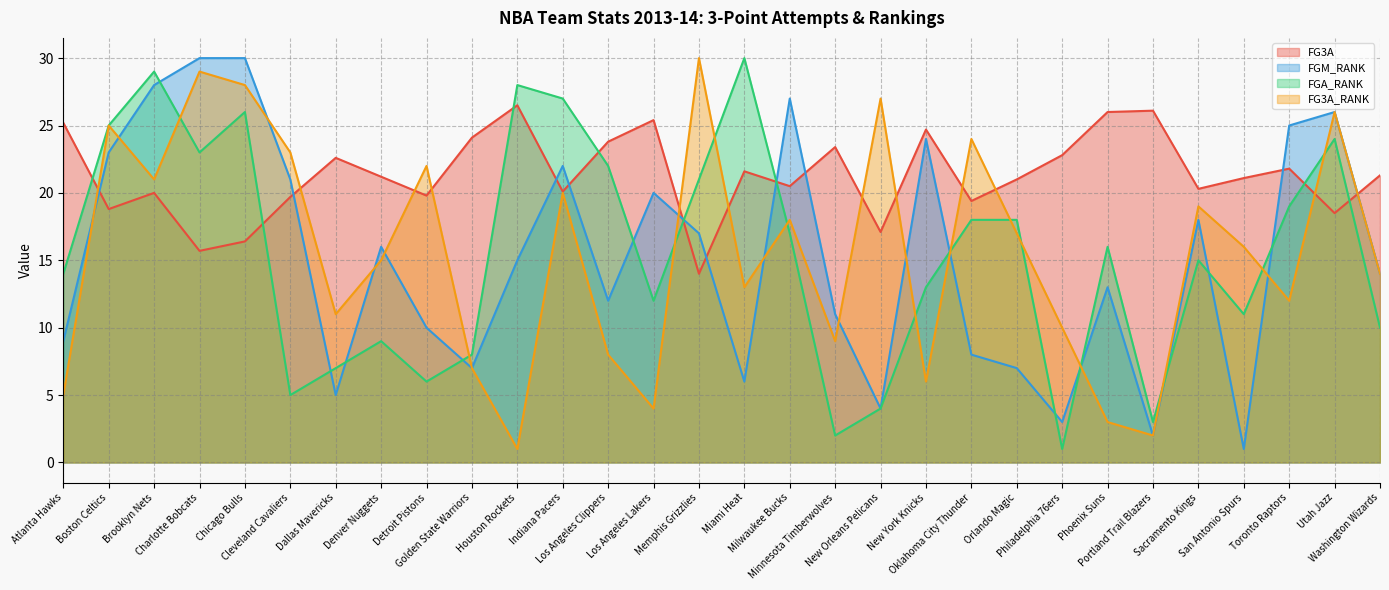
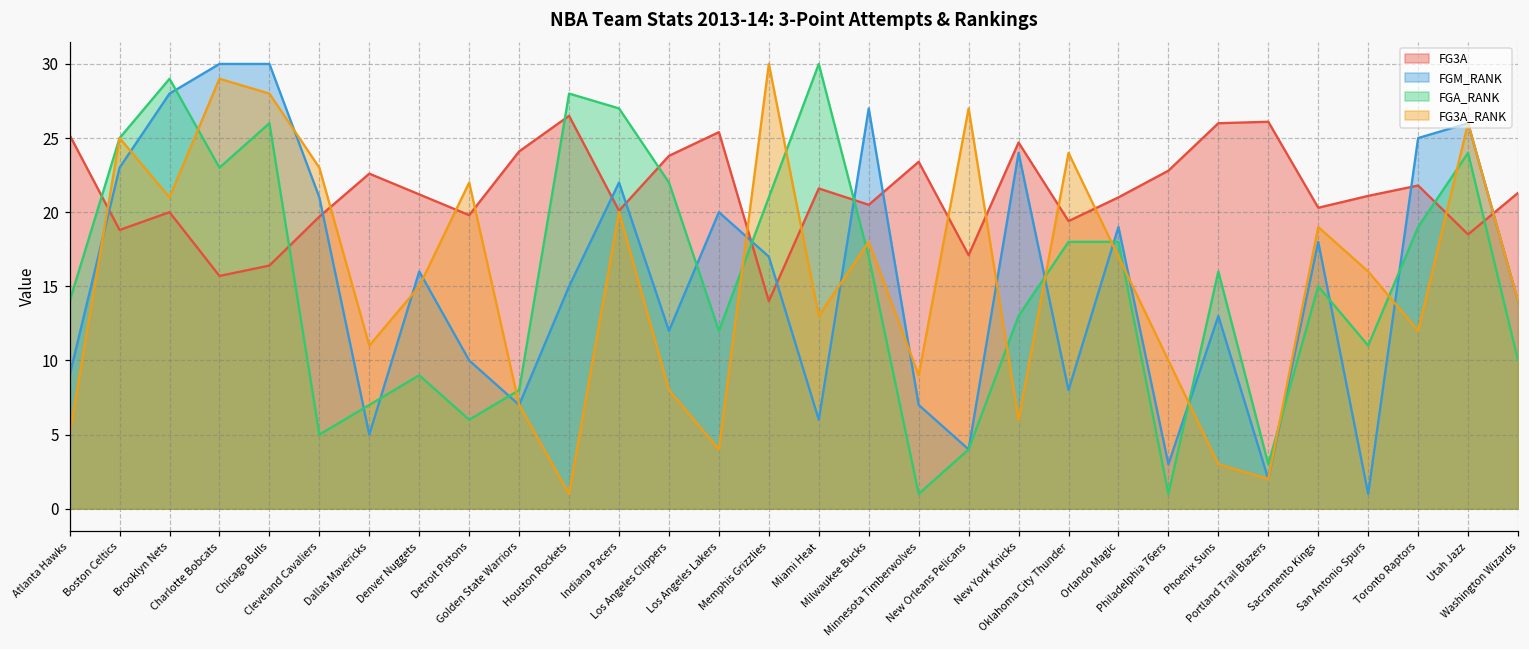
  {
    "FGM_RANK": {
      "Atlanta Hawks": 9,
      "Boston Celtics": 23,
      "Brooklyn Nets": 28,
      "Charlotte Bobcats": 30,
      "Chicago Bulls": 30,
      "Cleveland Cavaliers": 21,
      "Dallas Mavericks": 5,
      "Denver Nuggets": 16,
      "Detroit Pistons": 10,
      "Houston Rockets": 15,
      "Indiana Pacers": 22,
      "Los Angeles Clippers": 12,
      "Los Angeles Lakers": 20,
      "Memphis Grizzlies": 17,
      "Miami Heat": 6,
      "Milwaukee Bucks": 27,
-     "Minnesota Timberwolves": 11,
+     "Minnesota Timberwolves": 7,
      "New York Knicks": 24,
      "Oklahoma City Thunder": 8,
-     "Orlando Magic": 7,
+     "Orlando Magic": 19,
      "Philadelphia 76ers": 3,
      "Phoenix Suns": 13,
      "Sacramento Kings": 18,
      "San Antonio Spurs": 1,
      "Toronto Raptors": 25
    },
    "FGA_RANK": {
      "Atlanta Hawks": 14,
      "Brooklyn Nets": 29,
      "Charlotte Bobcats": 23,
      "Chicago Bulls": 26,
      "Cleveland Cavaliers": 5,
      "Dallas Mavericks": 7,
      "Denver Nuggets": 9,
      "Detroit Pistons": 6,
      "Golden State Warriors": 8,
      "Houston Rockets": 28,
      "Indiana Pacers": 27,
      "Los Angeles Clippers": 22,
      "Los Angeles Lakers": 12,
      "Memphis Grizzlies": 21,
      "Miami Heat": 30,
      "Milwaukee Bucks": 17,
-     "Minnesota Timberwolves": 2,
+     "Minnesota Timberwolves": 1,
      "New York Knicks": 13,
      "Oklahoma City Thunder": 18,
      "Orlando Magic": 18,
      "Philadelphia 76ers": 1,
      "Phoenix Suns": 16,
      "Portland Trail Blazers": 3,
      "Sacramento Kings": 15,
      "San Antonio Spurs": 11,
      "Toronto Raptors": 19,
      "Utah Jazz": 24,
      "Washington Wizards": 10
    }
  }
